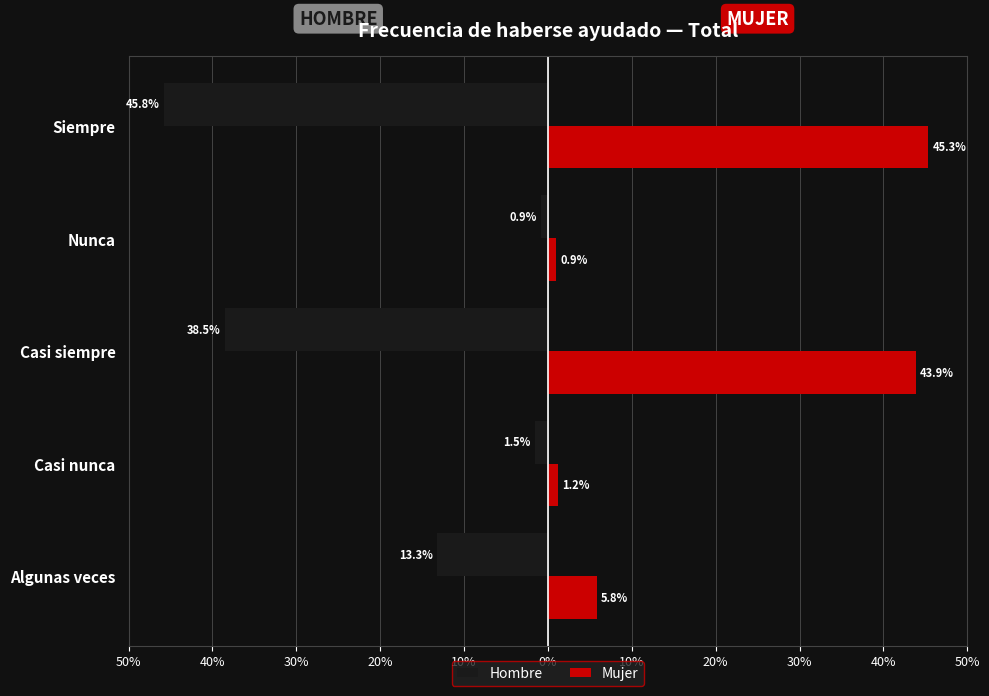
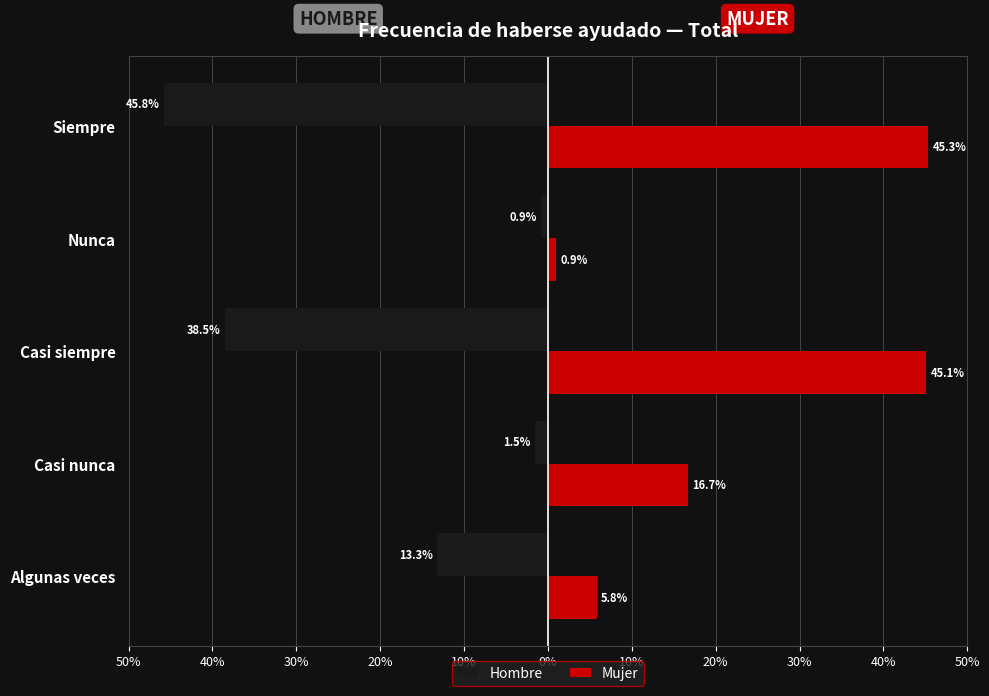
  {
    "Mujer": {
      "Siempre": "45.3%",
      "Nunca": "0.9%",
-     "Casi siempre": "43.9%",
-     "Casi nunca": "1.2%",
+     "Casi siempre": "45.1%",
+     "Casi nunca": "16.7%",
      "Algunas veces": "5.8%"
    }
  }
